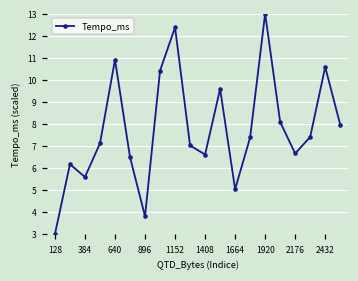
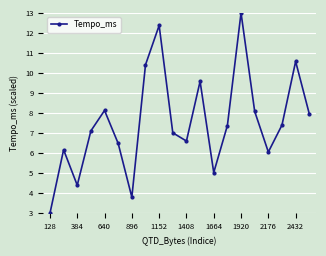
  {
    "128": 3.0,
-   "384": 5.6,
-   "640": 10.9,
+   "384": 4.4,
+   "640": 8.1,
    "896": 3.8,
    "1152": 12.4,
    "1408": 6.6,
    "1664": 5.0,
    "1920": 13.0,
-   "2176": 6.7,
+   "2176": 6.1,
    "2432": 10.6
  }
